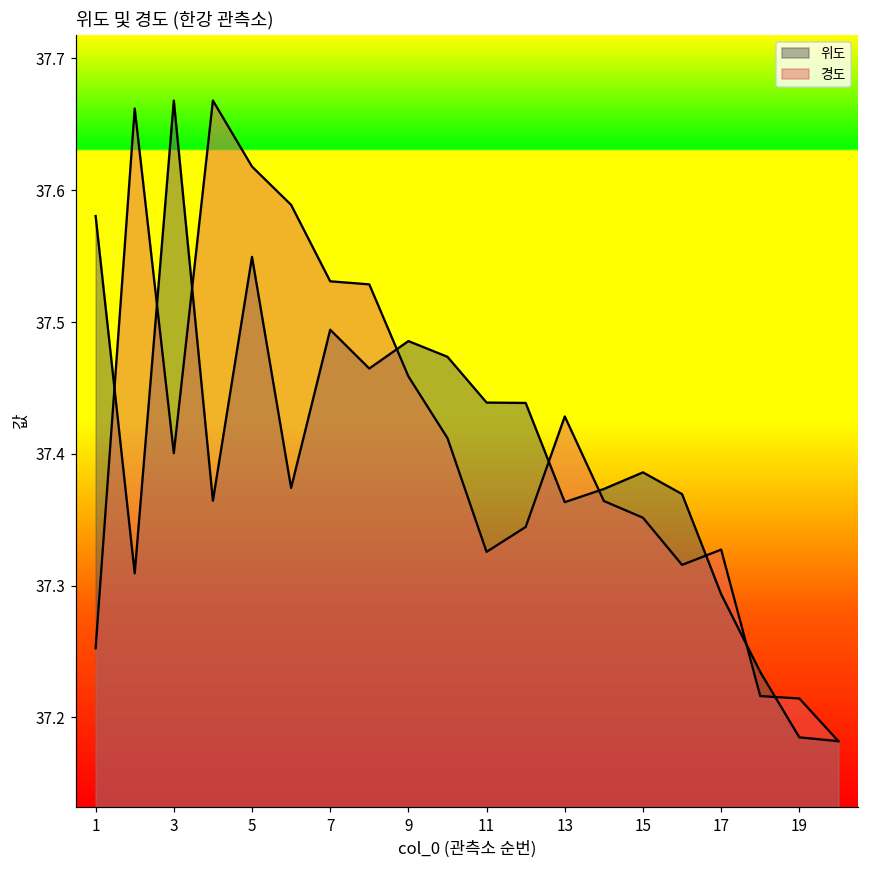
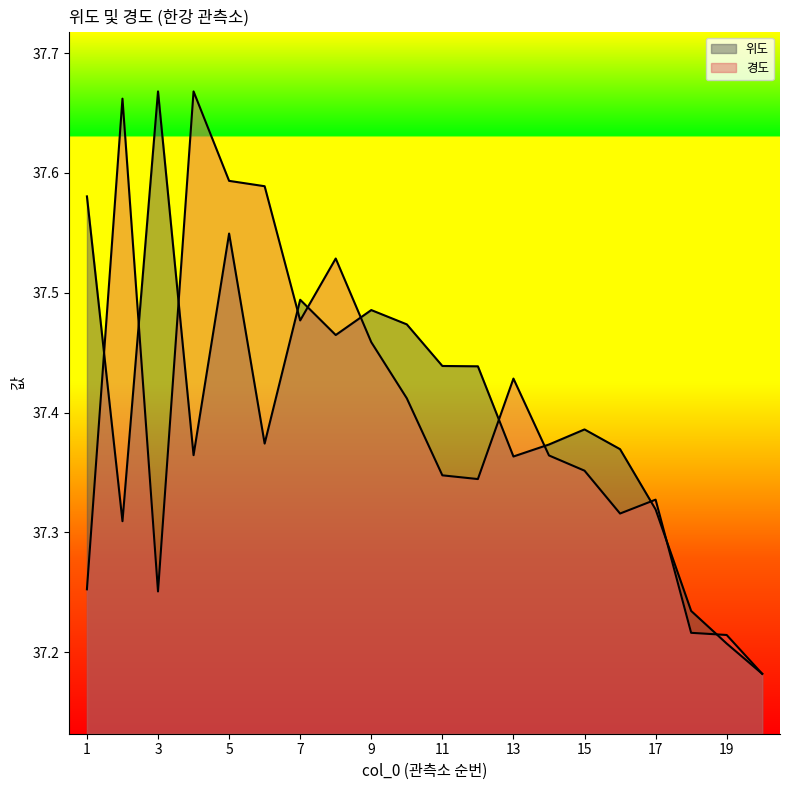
  {
    "위도": {
      "1": 37.580,
      "3": 37.668,
      "5": 37.549,
      "7": 37.494,
      "9": 37.486,
      "11": 37.439,
      "13": 37.363,
      "15": 37.386,
-     "17": 37.294,
-     "19": 37.185
+     "17": 37.319,
+     "19": 37.207
    },
    "경도": {
      "1": 37.252,
-     "3": 37.401,
-     "5": 37.618,
-     "7": 37.531,
+     "3": 37.251,
+     "5": 37.593,
+     "7": 37.477,
      "9": 37.459,
-     "11": 37.326,
+     "11": 37.348,
      "13": 37.428,
      "15": 37.352,
      "17": 37.327,
      "19": 37.214
    }
  }
